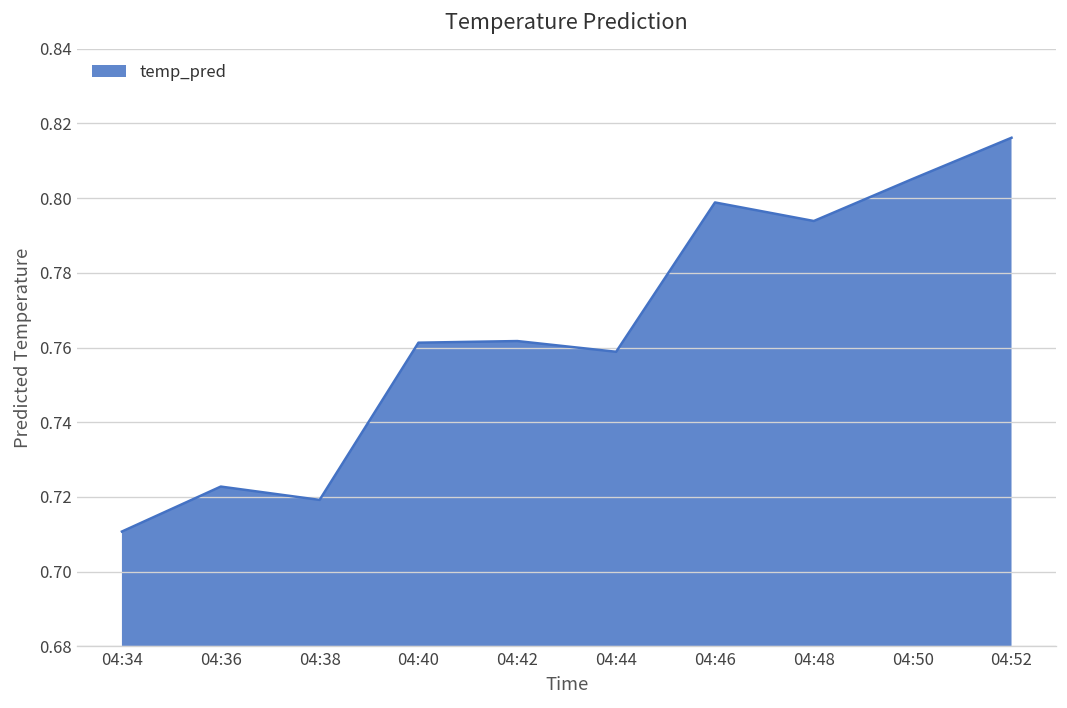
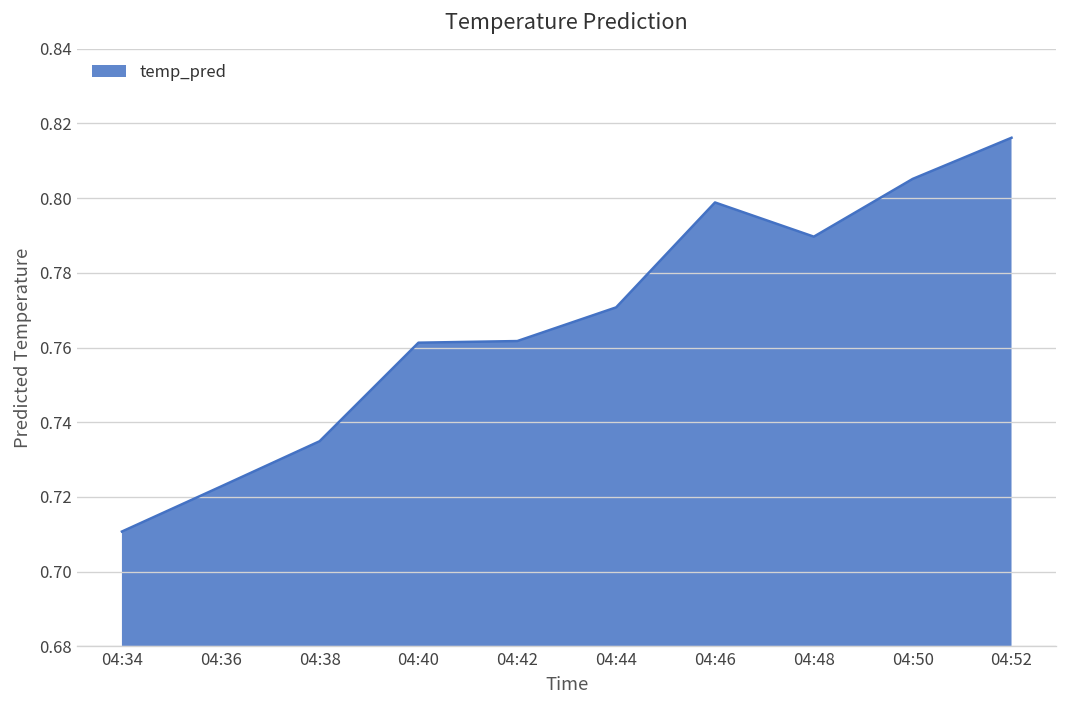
  {
    "04:34": 0.711,
    "04:36": 0.723,
-   "04:38": 0.719,
+   "04:38": 0.735,
    "04:40": 0.761,
    "04:42": 0.762,
-   "04:44": 0.759,
+   "04:44": 0.771,
    "04:46": 0.799,
-   "04:48": 0.794,
+   "04:48": 0.790,
    "04:50": 0.805,
    "04:52": 0.816
  }
